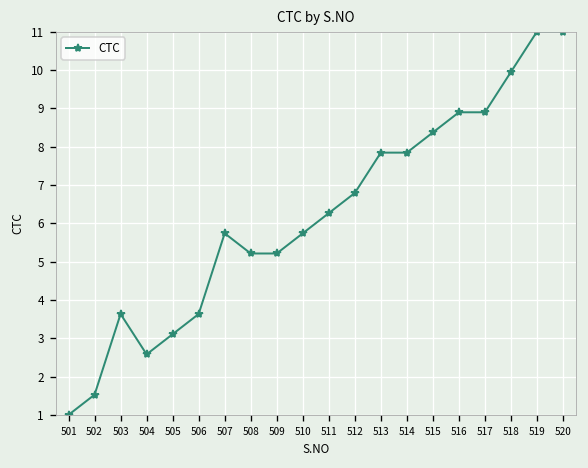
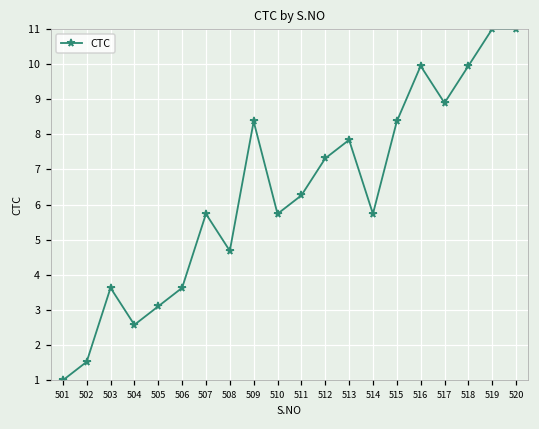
  {
    "501": 1.0,
    "502": 1.5,
    "503": 3.6,
    "504": 2.6,
    "505": 3.1,
    "506": 3.6,
    "507": 5.7,
-   "508": 5.2,
-   "509": 5.2,
+   "508": 4.7,
+   "509": 8.4,
    "510": 5.7,
    "511": 6.3,
-   "512": 6.8,
+   "512": 7.3,
    "513": 7.8,
-   "514": 7.8,
+   "514": 5.7,
    "515": 8.4,
-   "516": 8.9,
+   "516": 9.9,
    "517": 8.9,
    "518": 9.9,
    "519": 11.0,
    "520": 11.0
  }
